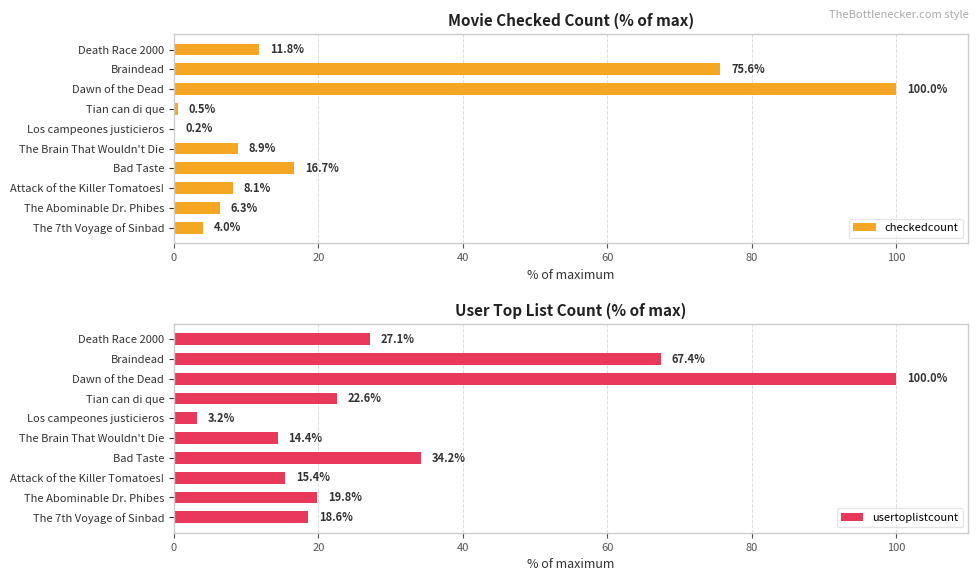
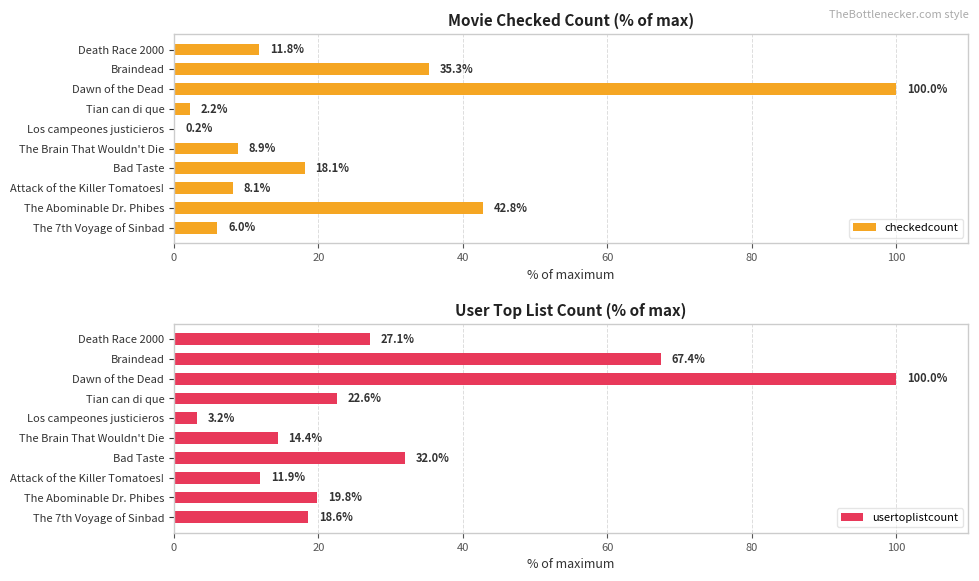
  {
    "Movie Checked Count (% of max)": {
      "Death Race 2000": "11.8%",
-     "Braindead": "75.6%",
+     "Braindead": "35.3%",
      "Dawn of the Dead": "100.0%",
-     "Tian can di que": "0.5%",
+     "Tian can di que": "2.2%",
      "Los campeones justicieros": "0.2%",
      "The Brain That Wouldn't Die": "8.9%",
-     "Bad Taste": "16.7%",
+     "Bad Taste": "18.1%",
      "Attack of the Killer Tomatoes!": "8.1%",
-     "The Abominable Dr. Phibes": "6.3%",
-     "The 7th Voyage of Sinbad": "4.0%"
+     "The Abominable Dr. Phibes": "42.8%",
+     "The 7th Voyage of Sinbad": "6.0%"
    },
    "User Top List Count (% of max)": {
      "Death Race 2000": "27.1%",
      "Braindead": "67.4%",
      "Dawn of the Dead": "100.0%",
      "Tian can di que": "22.6%",
      "Los campeones justicieros": "3.2%",
      "The Brain That Wouldn't Die": "14.4%",
-     "Bad Taste": "34.2%",
-     "Attack of the Killer Tomatoes!": "15.4%",
+     "Bad Taste": "32.0%",
+     "Attack of the Killer Tomatoes!": "11.9%",
      "The Abominable Dr. Phibes": "19.8%",
      "The 7th Voyage of Sinbad": "18.6%"
    }
  }
